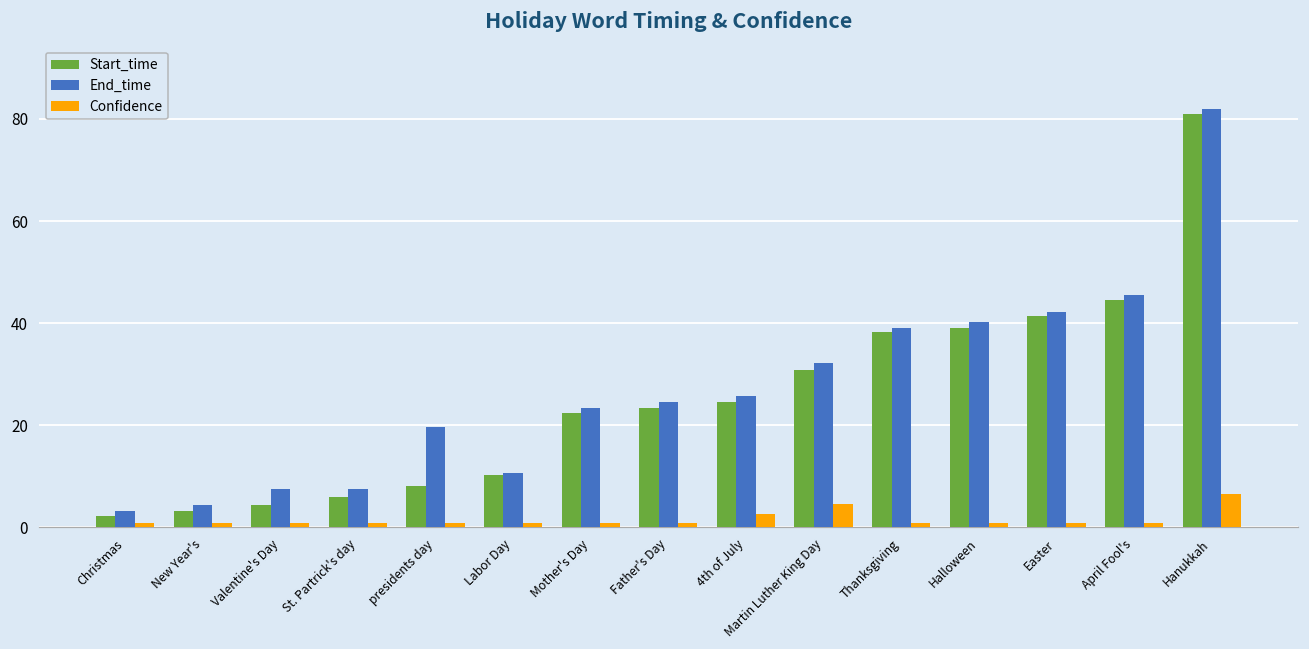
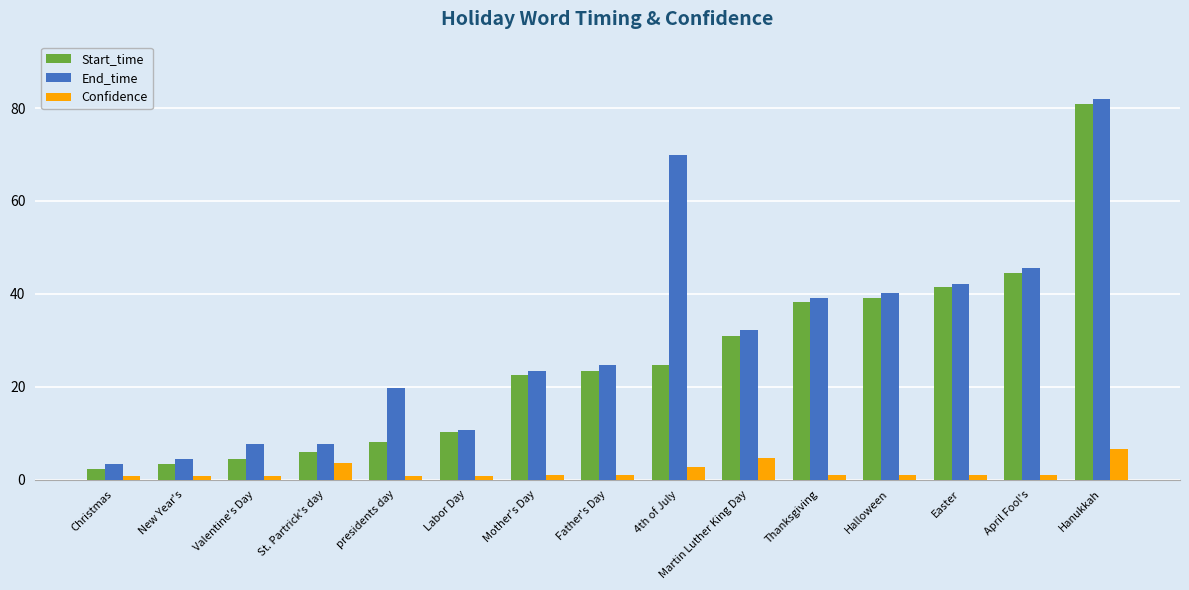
  {
    "Start_time": {
      "Christmas": 2,
      "New Year's": 3,
      "Valentine's Day": 4,
      "St. Partrick's day": 6,
      "presidents day": 8,
      "Labor Day": 10,
      "Mother's Day": 23,
      "Father's Day": 23,
      "4th of July": 25,
      "Martin Luther King Day": 31,
      "Thanksgiving": 38,
      "Halloween": 39,
      "Easter": 41,
      "April Fool's": 45,
      "Hanukkah": 81
    },
    "End_time": {
      "Christmas": 3,
      "New Year's": 4,
      "Valentine's Day": 8,
      "St. Partrick's day": 8,
      "presidents day": 20,
      "Labor Day": 11,
      "Mother's Day": 23,
      "Father's Day": 25,
-     "4th of July": 26,
+     "4th of July": 70,
      "Martin Luther King Day": 32,
      "Thanksgiving": 39,
      "Halloween": 40,
      "Easter": 42,
      "April Fool's": 46,
      "Hanukkah": 82
    },
    "Confidence": {
      "Christmas": 1,
      "New Year's": 1,
      "Valentine's Day": 1,
-     "St. Partrick's day": 1,
+     "St. Partrick's day": 4,
      "presidents day": 1,
      "Labor Day": 1,
      "Mother's Day": 1,
      "Father's Day": 1,
      "4th of July": 3,
      "Martin Luther King Day": 5,
      "Thanksgiving": 1,
      "Halloween": 1,
      "Easter": 1,
      "April Fool's": 1,
      "Hanukkah": 7
    }
  }
